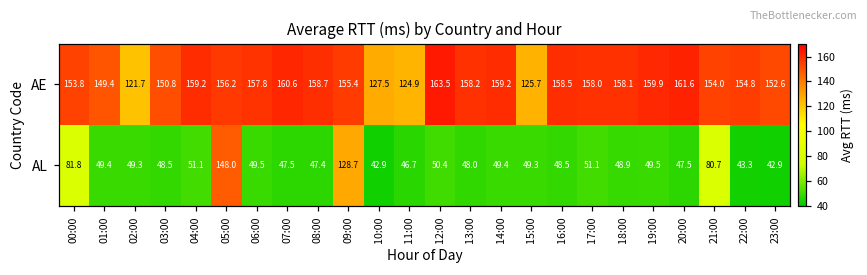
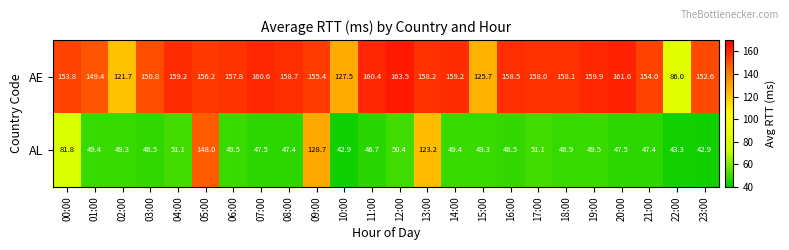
  {
    "AE": {
      "00:00": 153.8,
      "01:00": 149.4,
      "02:00": 121.7,
      "03:00": 150.8,
      "04:00": 159.2,
      "05:00": 156.2,
      "06:00": 157.8,
      "07:00": 160.6,
      "08:00": 158.7,
      "09:00": 155.4,
      "10:00": 127.5,
-     "11:00": 124.9,
+     "11:00": 160.4,
      "12:00": 163.5,
      "13:00": 158.2,
      "14:00": 159.2,
      "15:00": 125.7,
      "16:00": 158.5,
      "17:00": 158.0,
      "18:00": 158.1,
      "19:00": 159.9,
      "20:00": 161.6,
      "21:00": 154.0,
-     "22:00": 154.8,
+     "22:00": 86.0,
      "23:00": 152.6
    },
    "AL": {
      "00:00": 81.8,
      "01:00": 49.4,
      "02:00": 49.3,
      "03:00": 48.5,
      "04:00": 51.1,
      "05:00": 148.0,
      "06:00": 49.5,
      "07:00": 47.5,
      "08:00": 47.4,
      "09:00": 128.7,
      "10:00": 42.9,
      "11:00": 46.7,
      "12:00": 50.4,
-     "13:00": 48.0,
+     "13:00": 123.2,
      "14:00": 49.4,
      "15:00": 49.3,
      "16:00": 48.5,
      "17:00": 51.1,
      "18:00": 48.9,
      "19:00": 49.5,
      "20:00": 47.5,
-     "21:00": 80.7,
+     "21:00": 47.4,
      "22:00": 43.3,
      "23:00": 42.9
    }
  }
